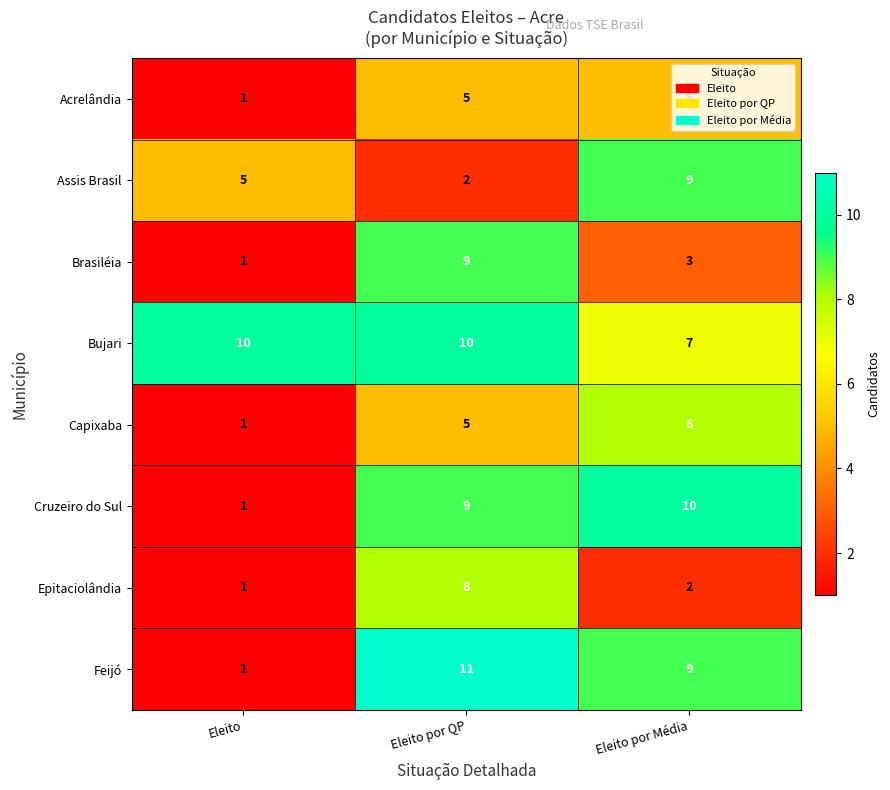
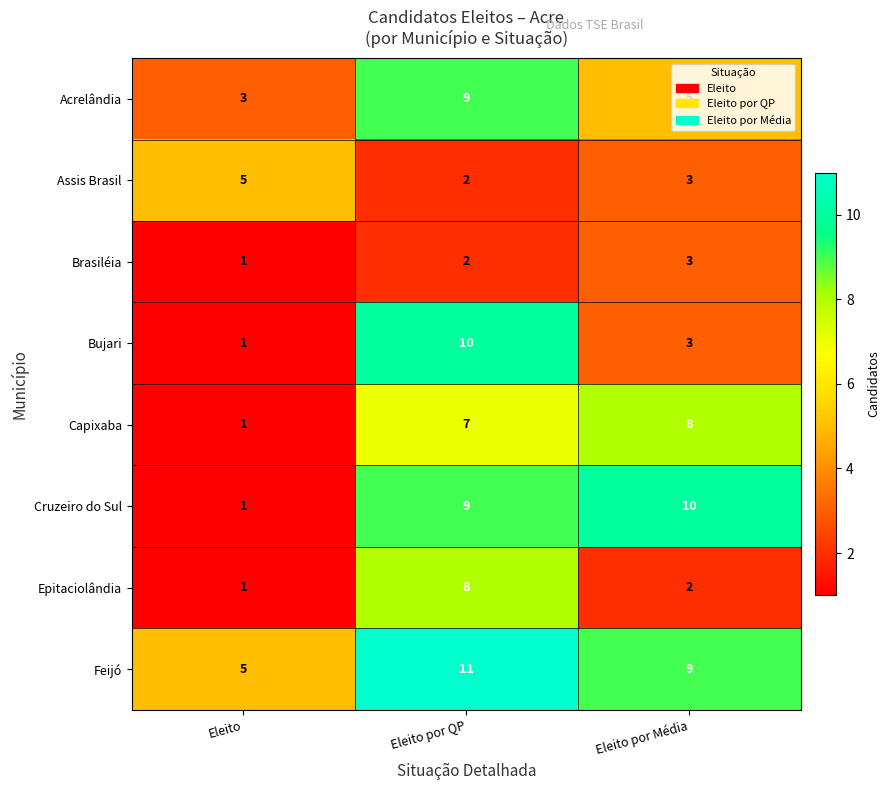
  {
    "Acrelândia": {
-     "Eleito": 1,
-     "Eleito por QP": 5
+     "Eleito": 3,
+     "Eleito por QP": 9
    },
    "Assis Brasil": {
      "Eleito": 5,
      "Eleito por QP": 2,
-     "Eleito por Média": 9
+     "Eleito por Média": 3
    },
    "Brasiléia": {
      "Eleito": 1,
-     "Eleito por QP": 9,
+     "Eleito por QP": 2,
      "Eleito por Média": 3
    },
    "Bujari": {
-     "Eleito": 10,
+     "Eleito": 1,
      "Eleito por QP": 10,
-     "Eleito por Média": 7
+     "Eleito por Média": 3
    },
    "Capixaba": {
      "Eleito": 1,
-     "Eleito por QP": 5,
+     "Eleito por QP": 7,
      "Eleito por Média": 8
    },
    "Cruzeiro do Sul": {
      "Eleito": 1,
      "Eleito por QP": 9,
      "Eleito por Média": 10
    },
    "Epitaciolândia": {
      "Eleito": 1,
      "Eleito por QP": 8,
      "Eleito por Média": 2
    },
    "Feijó": {
-     "Eleito": 1,
+     "Eleito": 5,
      "Eleito por QP": 11,
      "Eleito por Média": 9
    }
  }
